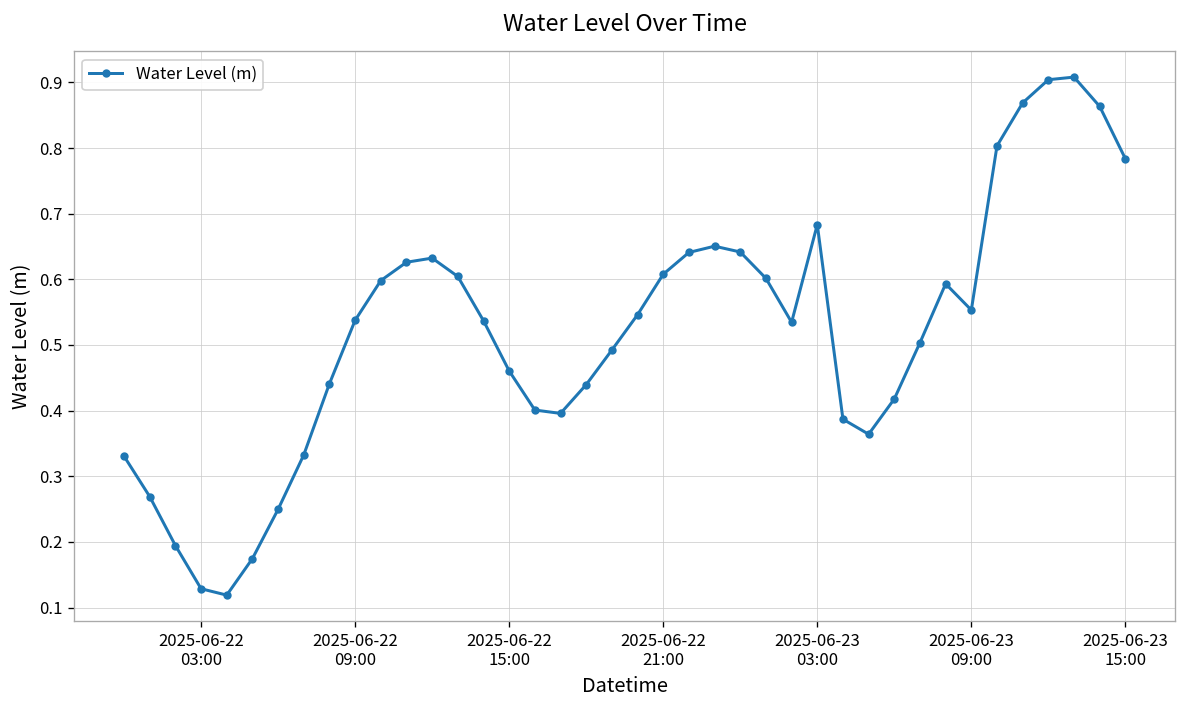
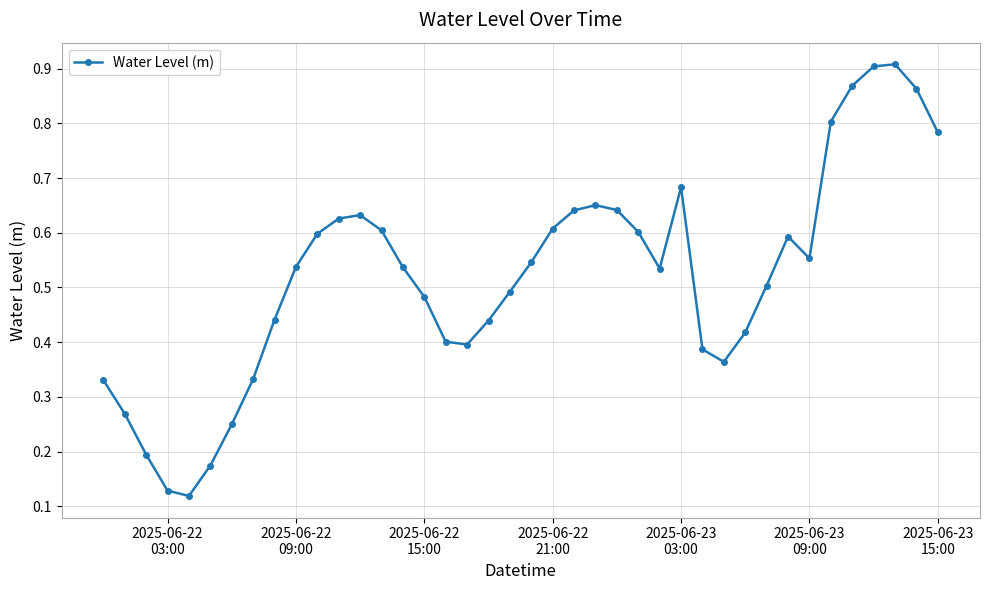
  {
    "2025-06-22 03:00": 0.13,
    "2025-06-22 09:00": 0.54,
-   "2025-06-22 15:00": 0.46,
+   "2025-06-22 15:00": 0.48,
    "2025-06-22 21:00": 0.61,
    "2025-06-23 03:00": 0.68,
    "2025-06-23 09:00": 0.55,
    "2025-06-23 15:00": 0.78
  }
